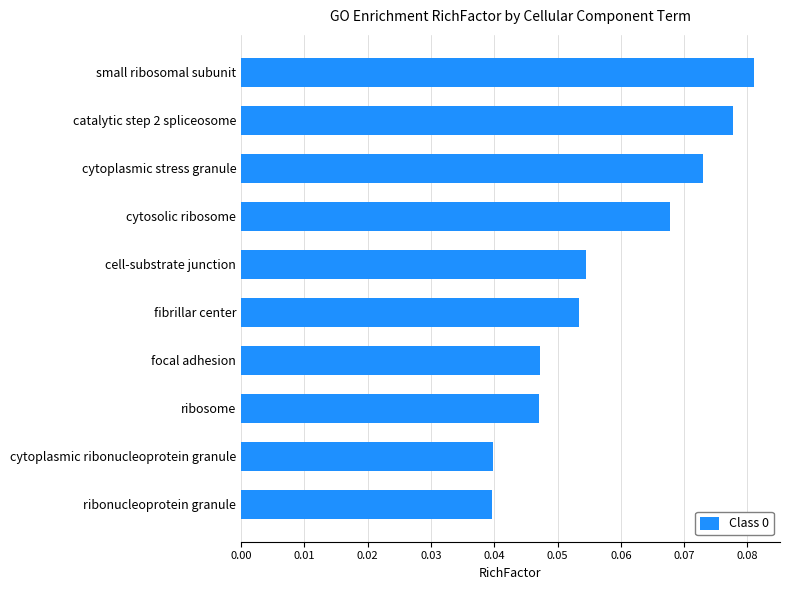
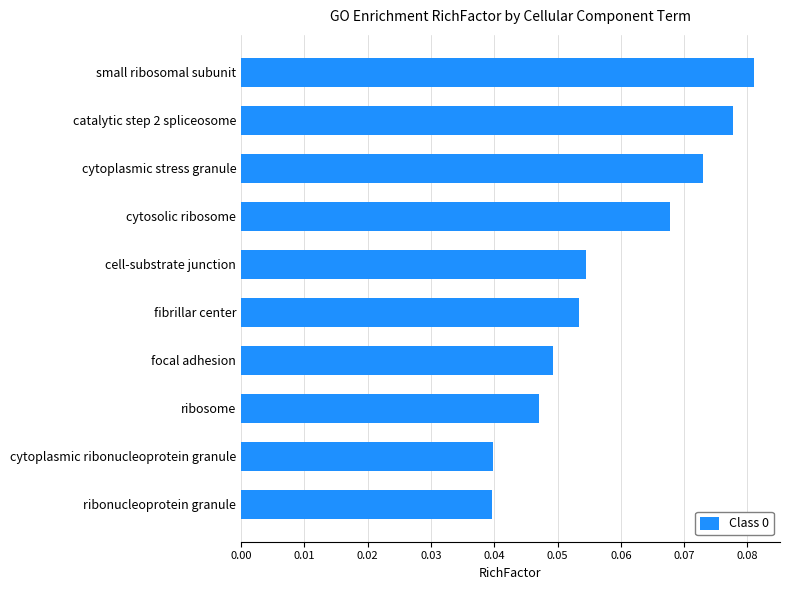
  {
    "small ribosomal subunit": 0.081,
    "catalytic step 2 spliceosome": 0.078,
    "cytoplasmic stress granule": 0.073,
    "cytosolic ribosome": 0.068,
    "cell-substrate junction": 0.055,
    "fibrillar center": 0.053,
-   "focal adhesion": 0.047,
+   "focal adhesion": 0.049,
    "ribosome": 0.047,
    "cytoplasmic ribonucleoprotein granule": 0.040,
    "ribonucleoprotein granule": 0.040
  }
